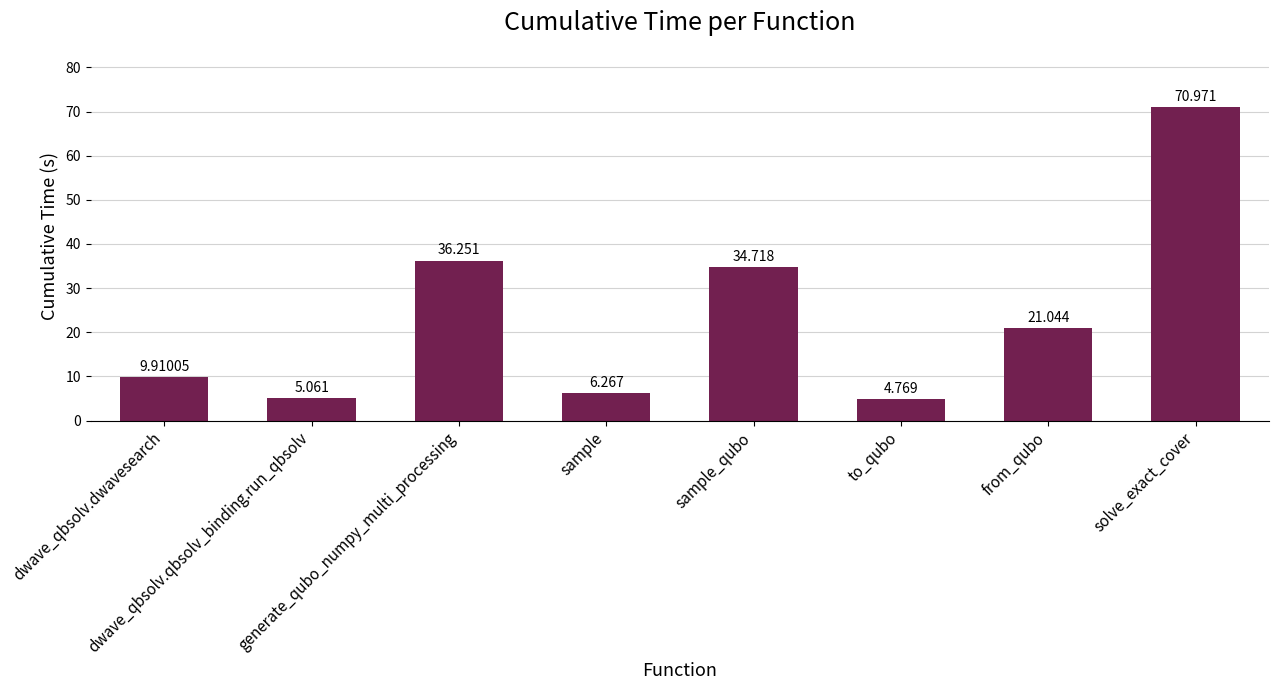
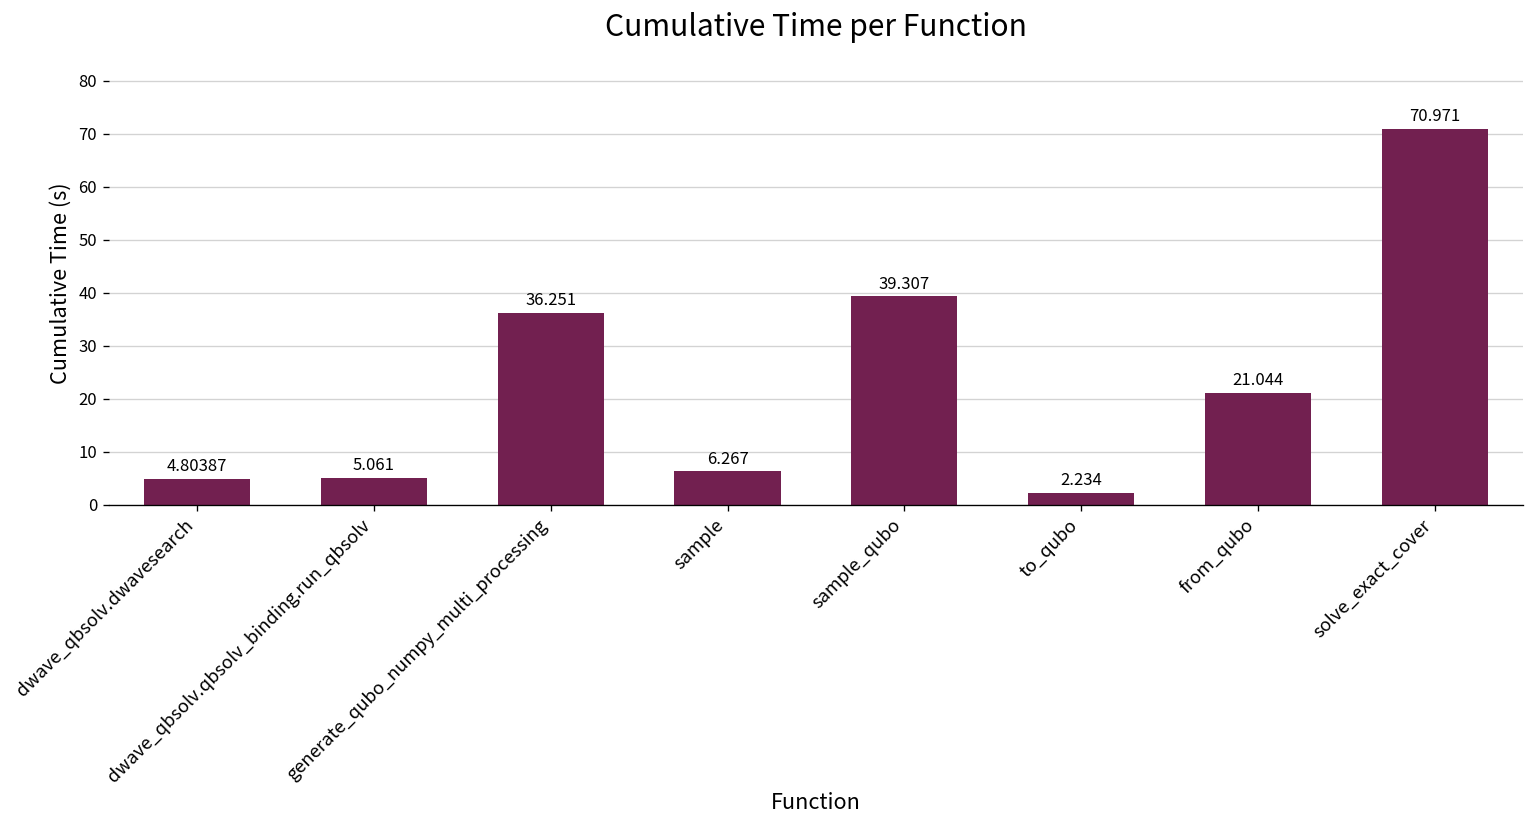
  {
-   "dwave_qbsolv.dwavesearch": 9.91005,
+   "dwave_qbsolv.dwavesearch": 4.80387,
    "dwave_qbsolv.qbsolv_binding.run_qbsolv": 5.061,
    "generate_qubo_numpy_multi_processing": 36.251,
    "sample": 6.267,
-   "sample_qubo": 34.718,
-   "to_qubo": 4.769,
+   "sample_qubo": 39.307,
+   "to_qubo": 2.234,
    "from_qubo": 21.044,
    "solve_exact_cover": 70.971
  }
